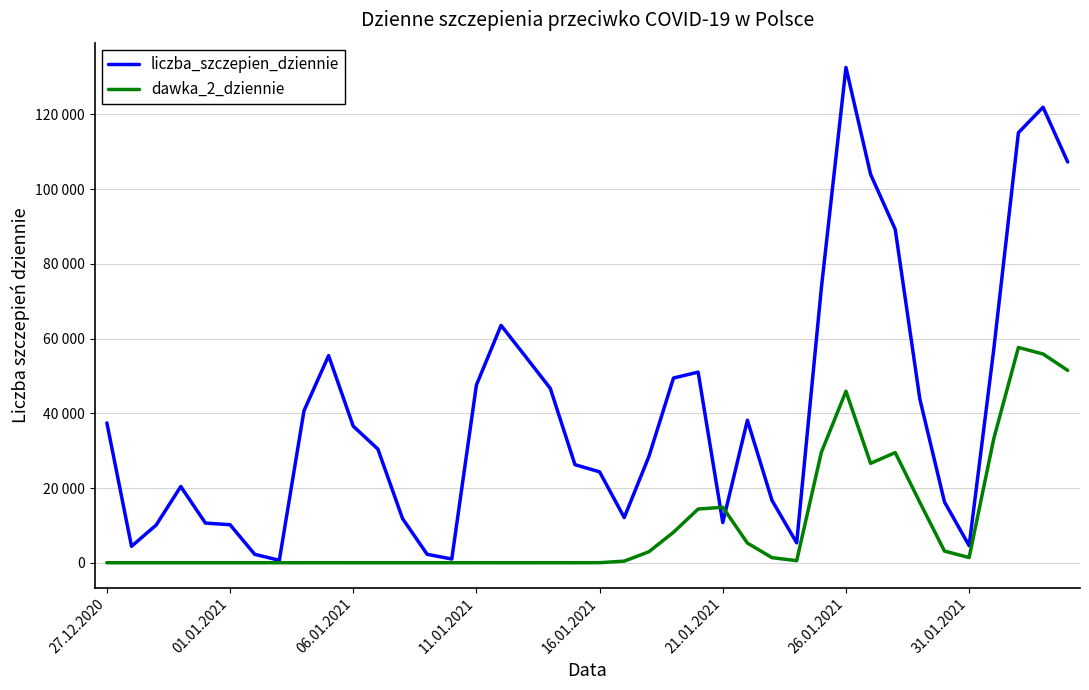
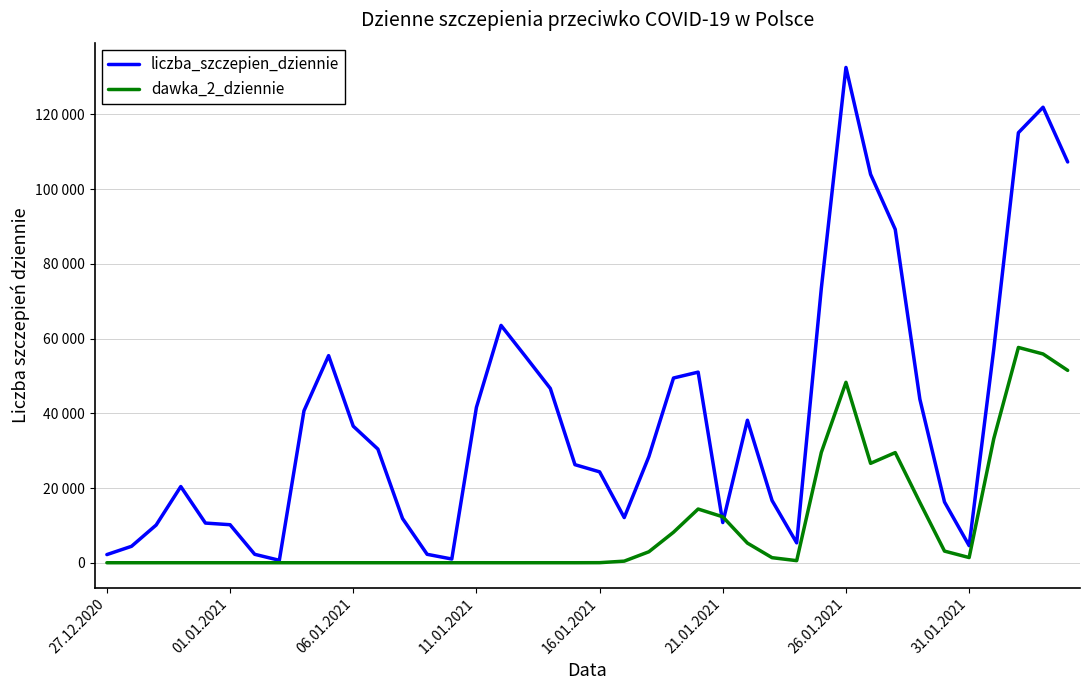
  {
    "liczba_szczepien_dziennie": {
-     "27.12.2020": 37000,
+     "27.12.2020": 2000,
      "01.01.2021": 10000,
      "06.01.2021": 37000,
-     "11.01.2021": 48000,
+     "11.01.2021": 42000,
      "16.01.2021": 24000,
      "21.01.2021": 11000,
      "26.01.2021": 133000,
      "31.01.2021": 5000
    },
    "dawka_2_dziennie": {
      "27.12.2020": 0,
      "01.01.2021": 0,
      "06.01.2021": 0,
      "11.01.2021": 0,
      "16.01.2021": 0,
-     "21.01.2021": 15000,
-     "26.01.2021": 46000,
+     "21.01.2021": 12000,
+     "26.01.2021": 48000,
      "31.01.2021": 1000
    }
  }
